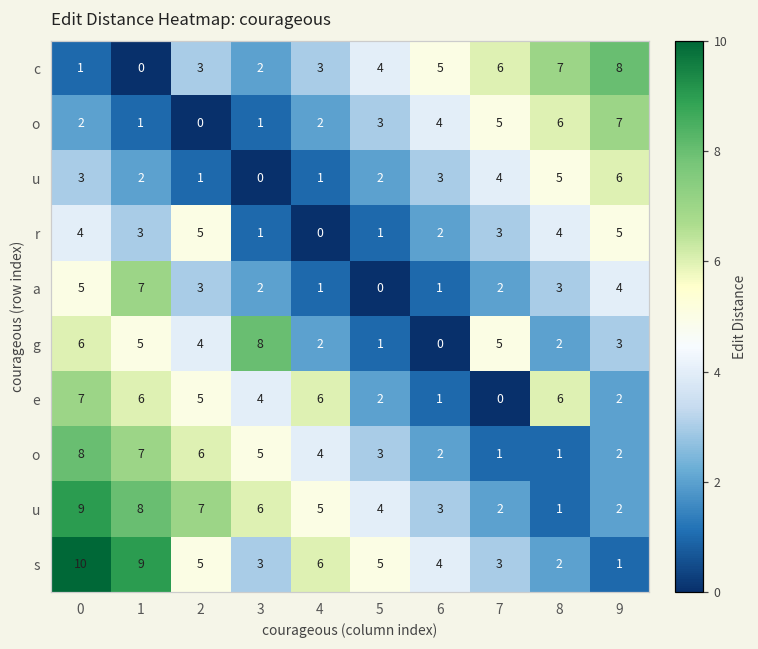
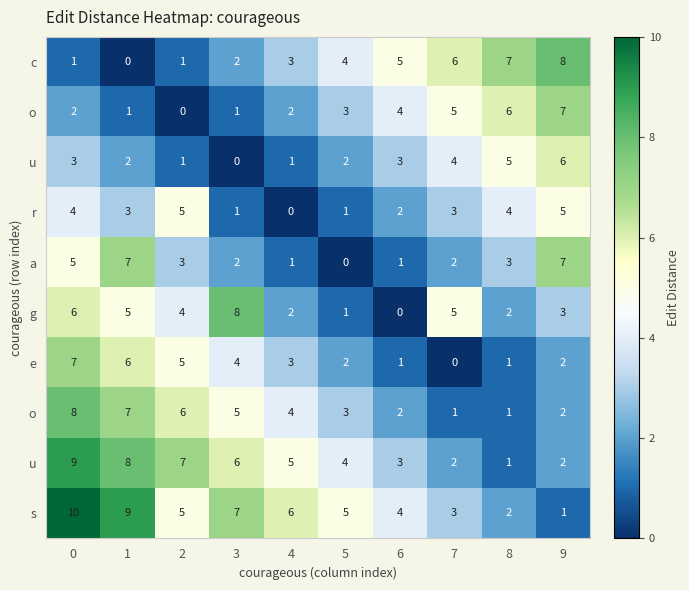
  {
    "c": {
      "0": 1,
      "1": 0,
-     "2": 3,
+     "2": 1,
      "3": 2,
      "4": 3,
      "5": 4,
      "6": 5,
      "7": 6,
      "8": 7,
      "9": 8
    },
    "r": {
      "0": 4,
      "1": 3,
      "2": 5,
      "3": 1,
      "4": 0,
      "5": 1,
      "6": 2,
      "7": 3,
      "8": 4,
      "9": 5
    },
    "a": {
      "0": 5,
      "1": 7,
      "2": 3,
      "3": 2,
      "4": 1,
      "5": 0,
      "6": 1,
      "7": 2,
      "8": 3,
-     "9": 4
+     "9": 7
    },
    "g": {
      "0": 6,
      "1": 5,
      "2": 4,
      "3": 8,
      "4": 2,
      "5": 1,
      "6": 0,
      "7": 5,
      "8": 2,
      "9": 3
    },
    "e": {
      "0": 7,
      "1": 6,
      "2": 5,
      "3": 4,
-     "4": 6,
+     "4": 3,
      "5": 2,
      "6": 1,
      "7": 0,
-     "8": 6,
+     "8": 1,
      "9": 2
    },
    "s": {
      "0": 10,
      "1": 9,
      "2": 5,
-     "3": 3,
+     "3": 7,
      "4": 6,
      "5": 5,
      "6": 4,
      "7": 3,
      "8": 2,
      "9": 1
    }
  }
